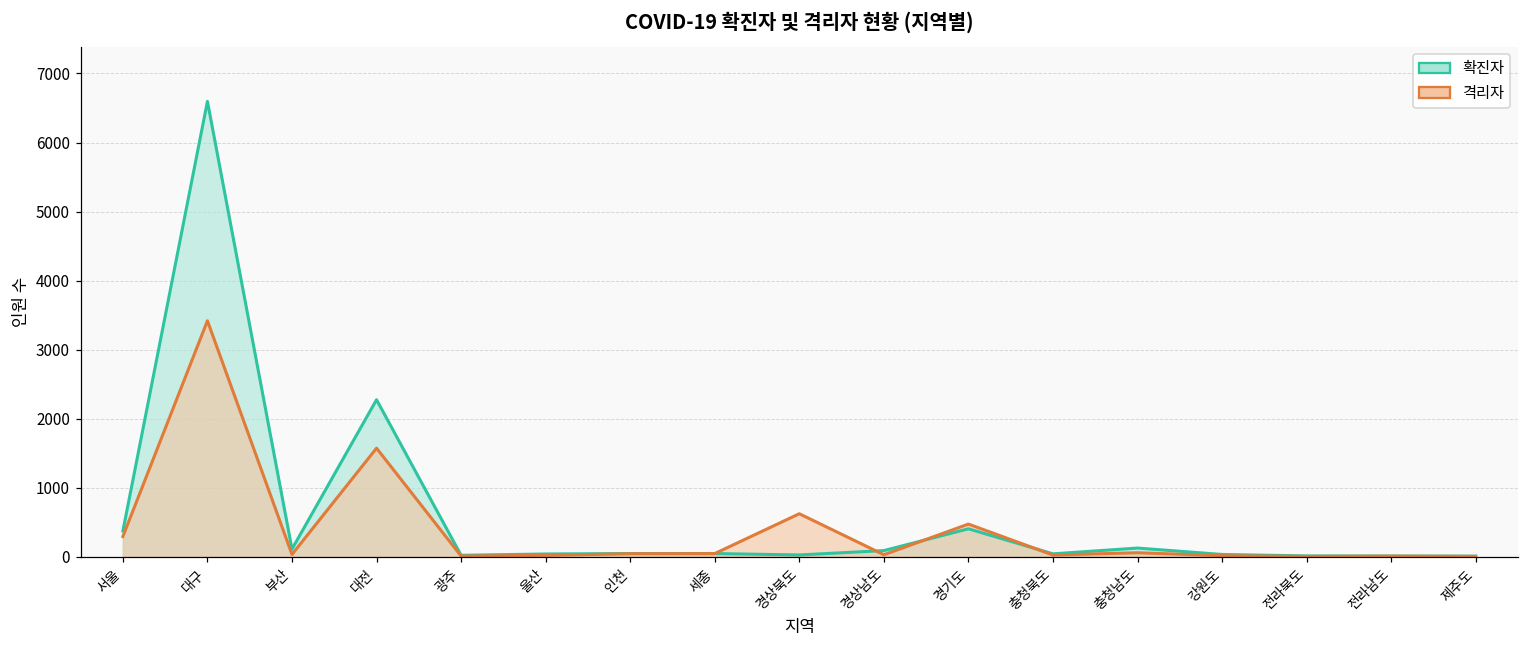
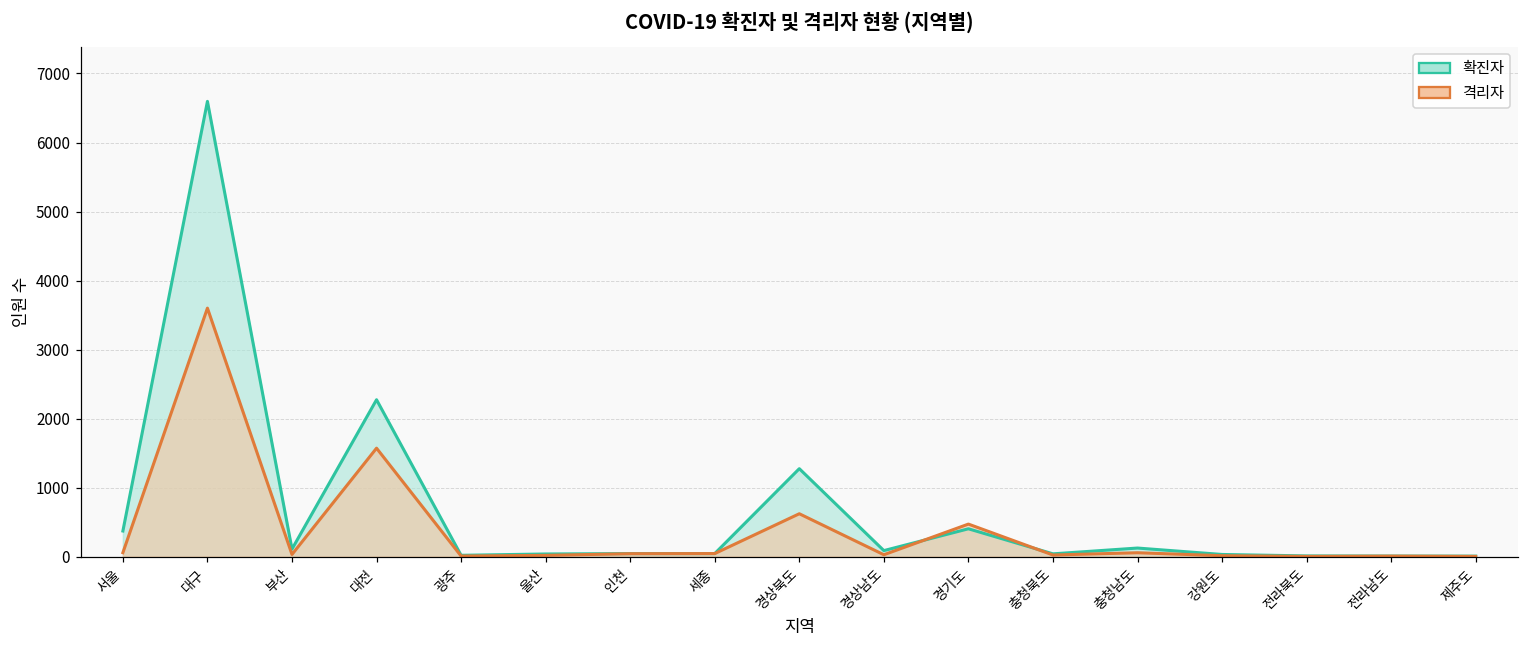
  {
    "확진자": {
      "서울": 400,
      "대구": 6600,
      "부산": 100,
      "대전": 2300,
-     "경상북도": 0,
+     "경상북도": 1300,
      "경상남도": 100,
      "경기도": 400,
      "충청남도": 100
    },
    "격리자": {
-     "서울": 300,
-     "대구": 3400,
+     "서울": 100,
+     "대구": 3600,
      "부산": 0,
      "대전": 1600,
      "경상북도": 600,
      "경상남도": 0,
      "경기도": 500,
      "충청남도": 100
    }
  }
